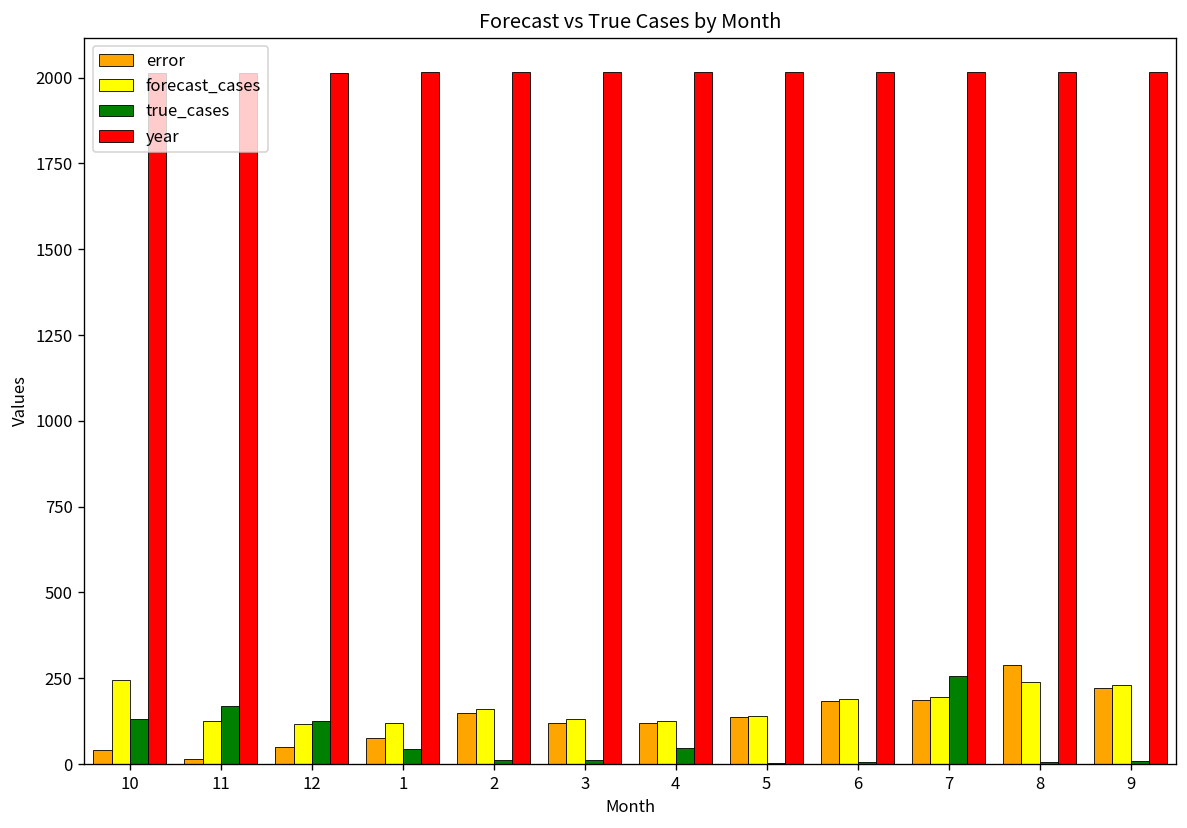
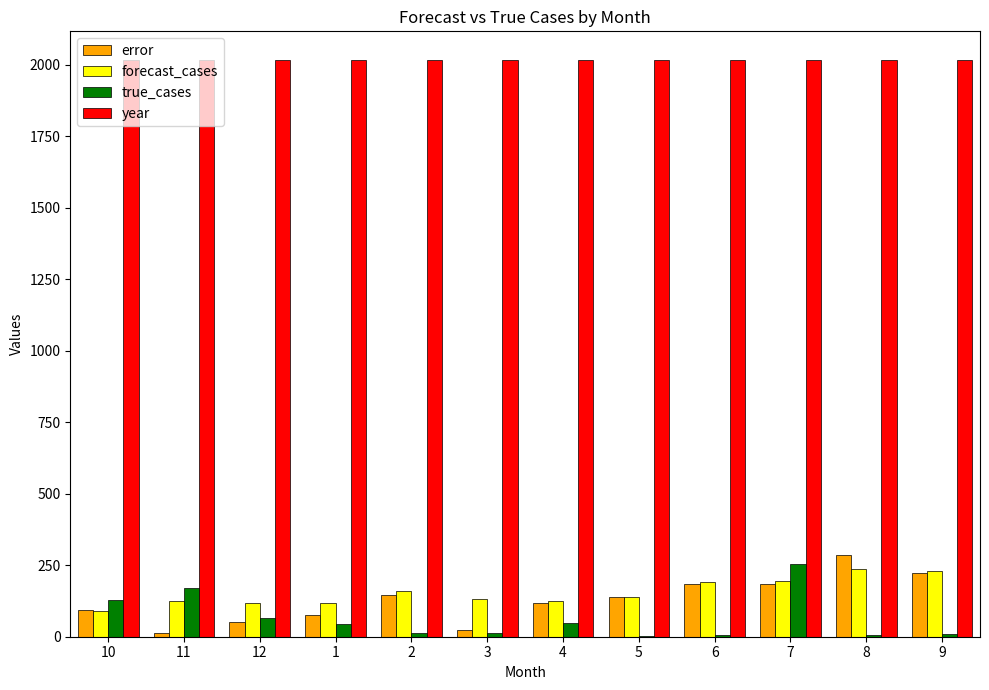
  {
    "error": {
-     "10": 40,
+     "10": 90,
      "11": 10,
      "12": 50,
      "1": 70,
      "2": 150,
-     "3": 120,
+     "3": 20,
      "4": 120,
      "5": 140,
      "6": 180,
      "7": 190,
      "8": 290,
      "9": 220
    },
    "forecast_cases": {
-     "10": 250,
+     "10": 90,
      "11": 120,
      "12": 120,
      "1": 120,
      "2": 160,
      "3": 130,
      "4": 130,
      "5": 140,
      "6": 190,
      "7": 190,
      "8": 240,
      "9": 230
    },
    "true_cases": {
      "10": 130,
      "11": 170,
-     "12": 130,
+     "12": 70,
      "1": 40,
      "2": 10,
      "3": 10,
      "4": 50,
      "7": 260
    },
    "year": {
      "12": 2020,
      "1": 2020,
      "2": 2020,
      "3": 2020,
      "4": 2020,
      "5": 2020,
      "6": 2020,
      "7": 2020,
      "8": 2020,
      "9": 2020
    }
  }
